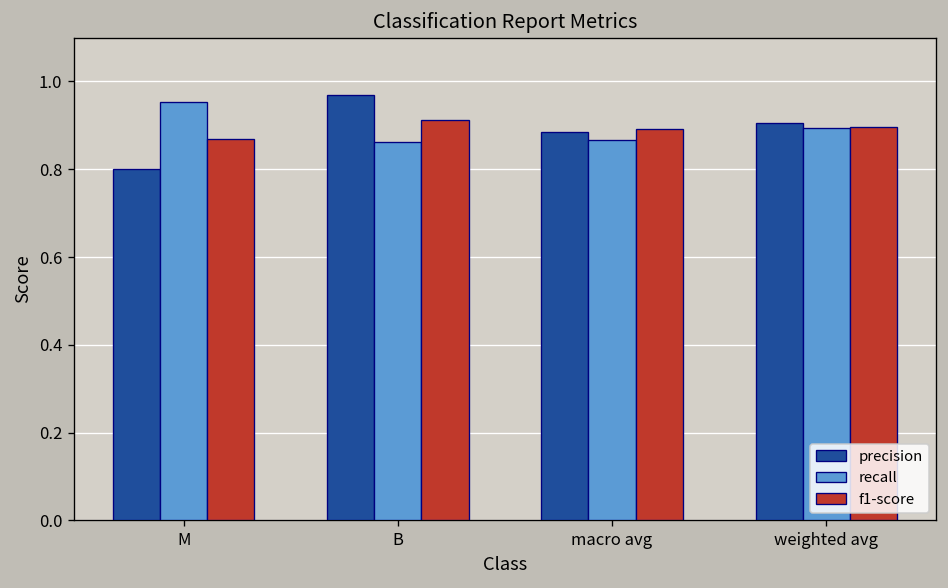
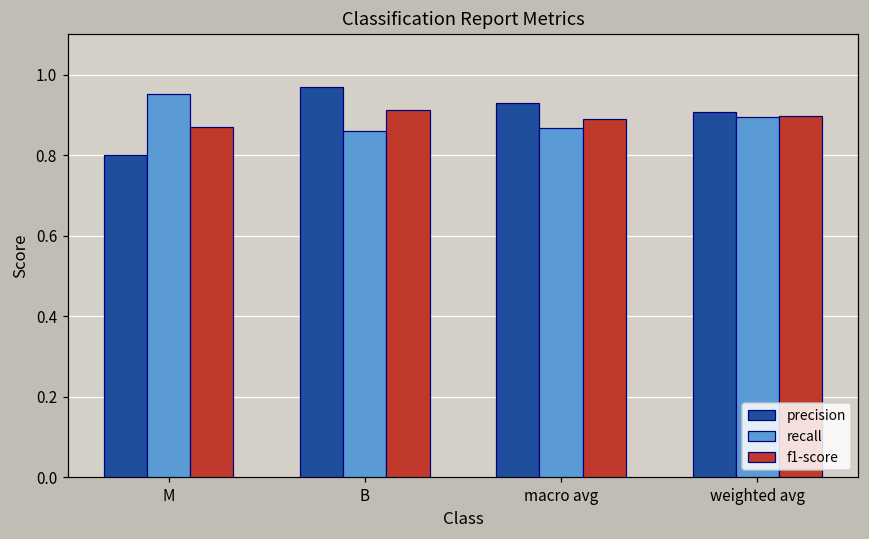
  {
    "precision": {
      "M": 0.80,
      "B": 0.97,
-     "macro avg": 0.88,
+     "macro avg": 0.93,
      "weighted avg": 0.91
    },
    "recall": {
      "M": 0.95,
      "B": 0.86,
      "macro avg": 0.87,
      "weighted avg": 0.89
    },
    "f1-score": {
      "M": 0.87,
      "B": 0.91,
      "macro avg": 0.89,
      "weighted avg": 0.90
    }
  }
